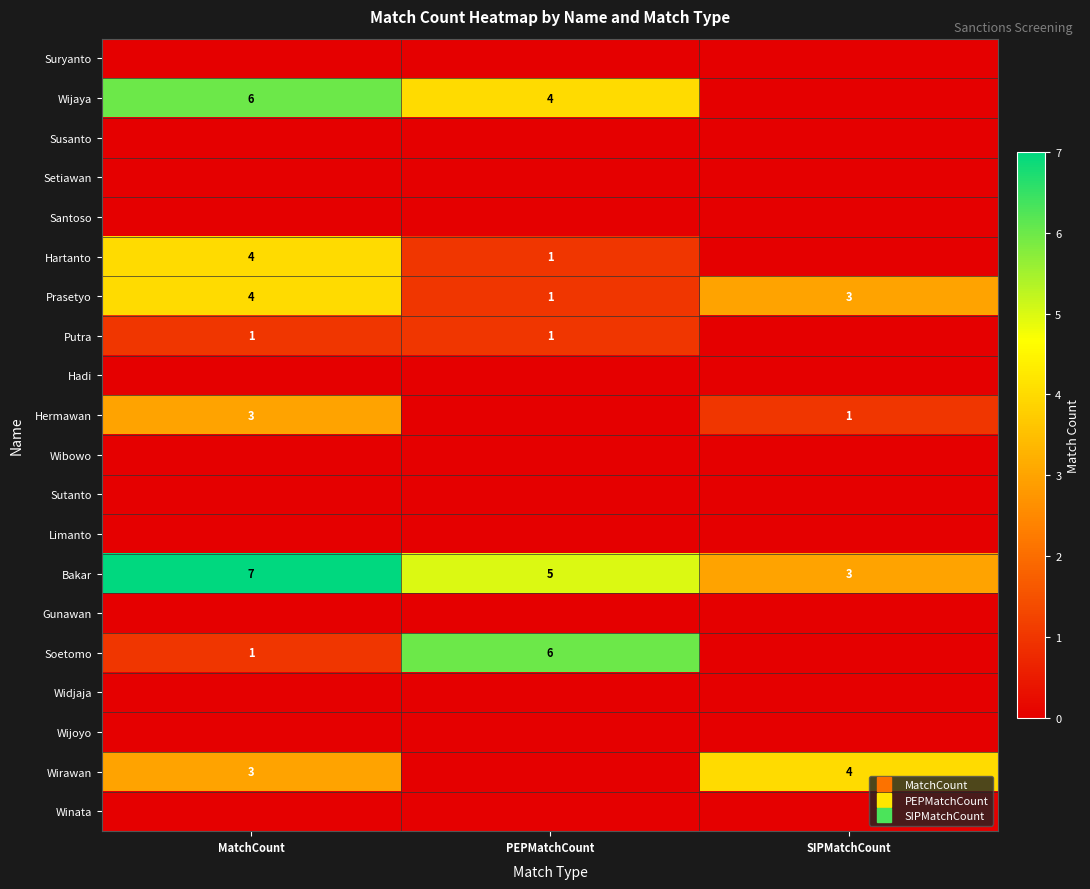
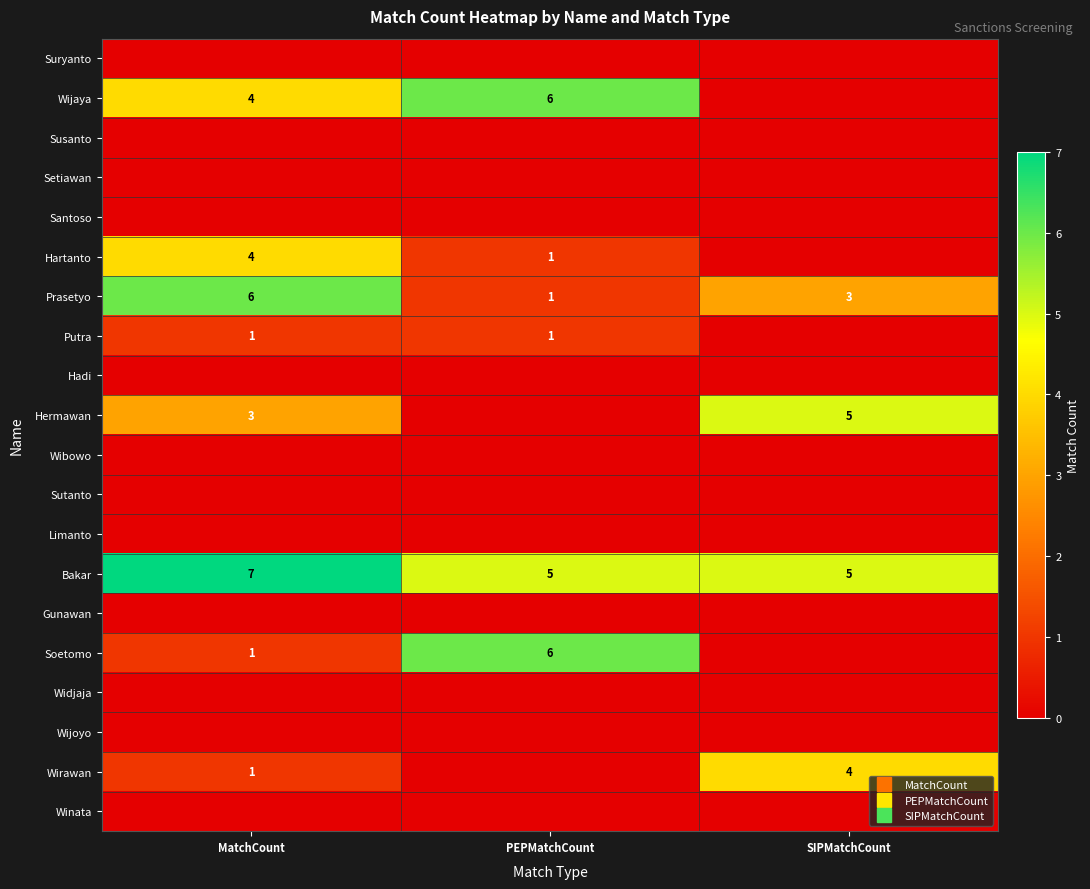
  {
    "Wijaya": {
-     "MatchCount": 6,
-     "PEPMatchCount": 4
+     "MatchCount": 4,
+     "PEPMatchCount": 6
    },
    "Hartanto": {
      "MatchCount": 4,
      "PEPMatchCount": 1
    },
    "Prasetyo": {
-     "MatchCount": 4,
+     "MatchCount": 6,
      "PEPMatchCount": 1,
      "SIPMatchCount": 3
    },
    "Putra": {
      "MatchCount": 1,
      "PEPMatchCount": 1
    },
    "Hermawan": {
      "MatchCount": 3,
-     "SIPMatchCount": 1
+     "SIPMatchCount": 5
    },
    "Bakar": {
      "MatchCount": 7,
      "PEPMatchCount": 5,
-     "SIPMatchCount": 3
+     "SIPMatchCount": 5
    },
    "Soetomo": {
      "MatchCount": 1,
      "PEPMatchCount": 6
    },
    "Wirawan": {
-     "MatchCount": 3,
+     "MatchCount": 1,
      "SIPMatchCount": 4
    }
  }
